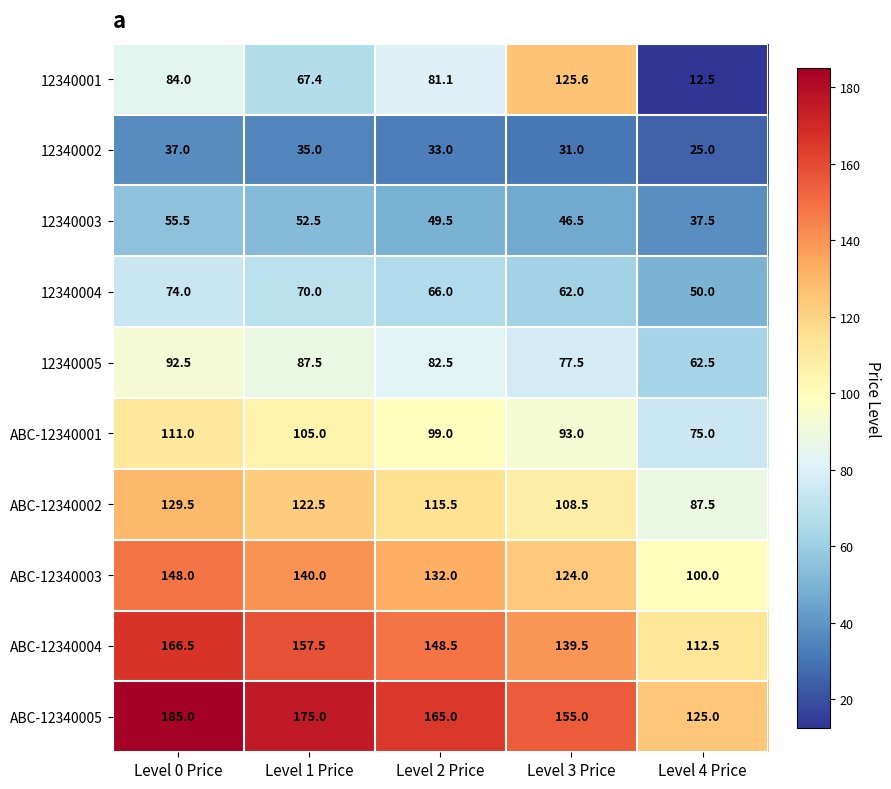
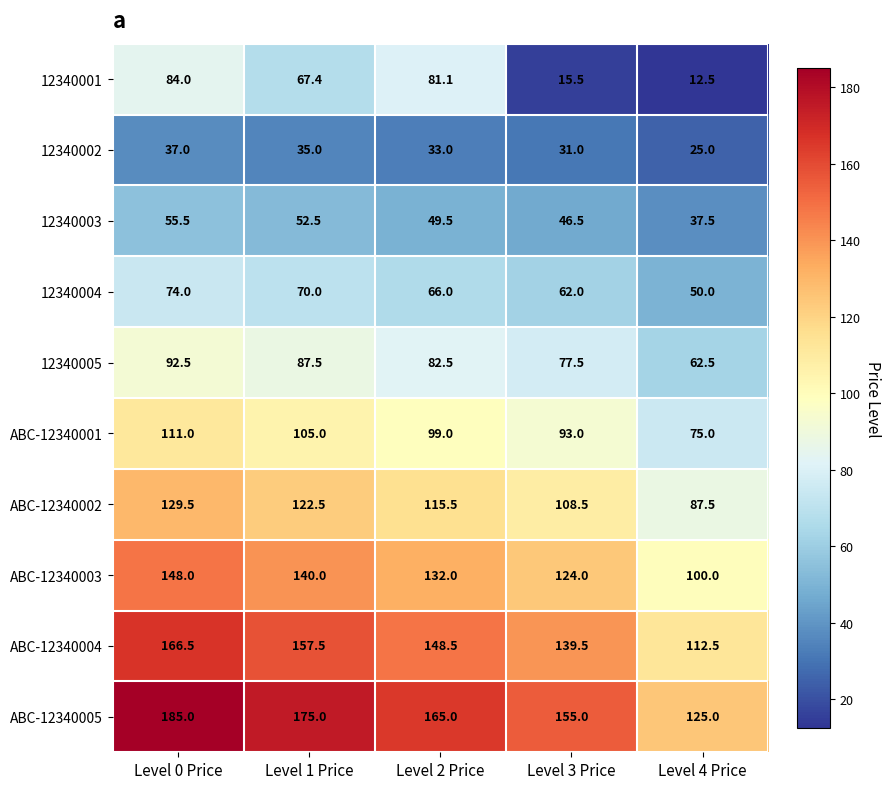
  {
    "12340001": {
      "Level 0 Price": 84.0,
      "Level 1 Price": 67.4,
      "Level 2 Price": 81.1,
-     "Level 3 Price": 125.6,
+     "Level 3 Price": 15.5,
      "Level 4 Price": 12.5
    },
    "12340002": {
      "Level 0 Price": 37.0,
      "Level 1 Price": 35.0,
      "Level 2 Price": 33.0,
      "Level 3 Price": 31.0,
      "Level 4 Price": 25.0
    },
    "12340003": {
      "Level 0 Price": 55.5,
      "Level 1 Price": 52.5,
      "Level 2 Price": 49.5,
      "Level 3 Price": 46.5,
      "Level 4 Price": 37.5
    },
    "12340004": {
      "Level 0 Price": 74.0,
      "Level 1 Price": 70.0,
      "Level 2 Price": 66.0,
      "Level 3 Price": 62.0,
      "Level 4 Price": 50.0
    },
    "12340005": {
      "Level 0 Price": 92.5,
      "Level 1 Price": 87.5,
      "Level 2 Price": 82.5,
      "Level 3 Price": 77.5,
      "Level 4 Price": 62.5
    },
    "ABC-12340001": {
      "Level 0 Price": 111.0,
      "Level 1 Price": 105.0,
      "Level 2 Price": 99.0,
      "Level 3 Price": 93.0,
      "Level 4 Price": 75.0
    },
    "ABC-12340002": {
      "Level 0 Price": 129.5,
      "Level 1 Price": 122.5,
      "Level 2 Price": 115.5,
      "Level 3 Price": 108.5,
      "Level 4 Price": 87.5
    },
    "ABC-12340003": {
      "Level 0 Price": 148.0,
      "Level 1 Price": 140.0,
      "Level 2 Price": 132.0,
      "Level 3 Price": 124.0,
      "Level 4 Price": 100.0
    },
    "ABC-12340004": {
      "Level 0 Price": 166.5,
      "Level 1 Price": 157.5,
      "Level 2 Price": 148.5,
      "Level 3 Price": 139.5,
      "Level 4 Price": 112.5
    },
    "ABC-12340005": {
      "Level 0 Price": 185.0,
      "Level 1 Price": 175.0,
      "Level 2 Price": 165.0,
      "Level 3 Price": 155.0,
      "Level 4 Price": 125.0
    }
  }
